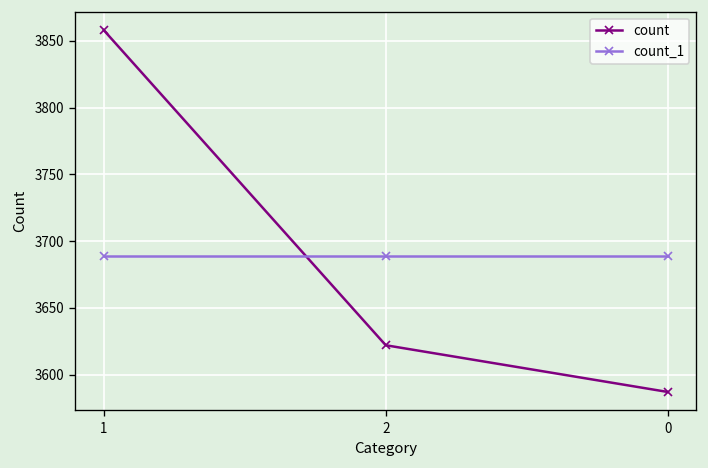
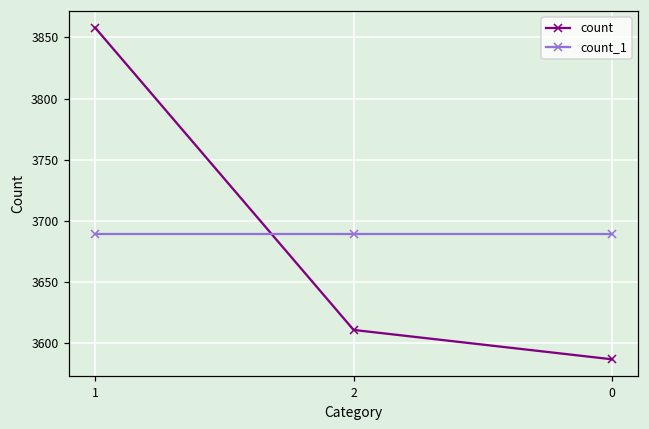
  {
    "count": {
      "1": 3858,
-     "2": 3622,
+     "2": 3611,
      "0": 3587
    },
    "count_1": {
      "1": 3689,
      "2": 3689,
      "0": 3689
    }
  }
